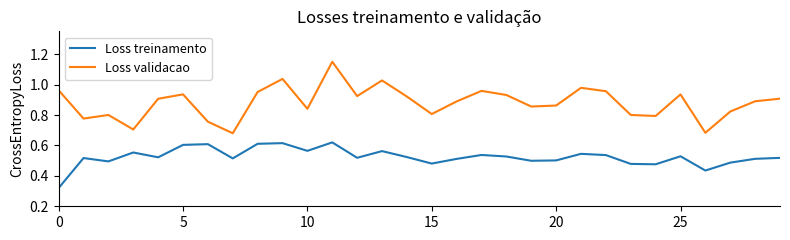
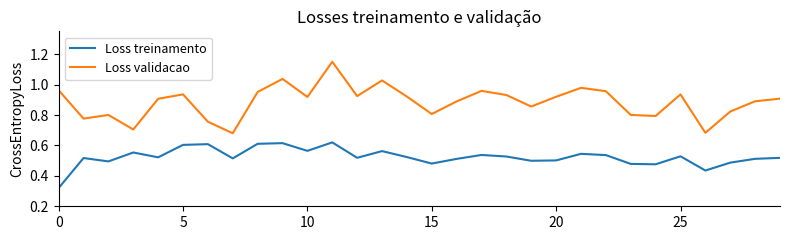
  {
    "Loss treinamento": {
      "0": 0.32,
      "5": 0.60,
      "10": 0.56,
      "15": 0.48,
      "20": 0.50,
      "25": 0.53
    },
    "Loss validacao": {
      "0": 0.96,
      "5": 0.94,
-     "10": 0.84,
+     "10": 0.92,
      "15": 0.81,
-     "20": 0.86,
+     "20": 0.92,
      "25": 0.94
    }
  }
